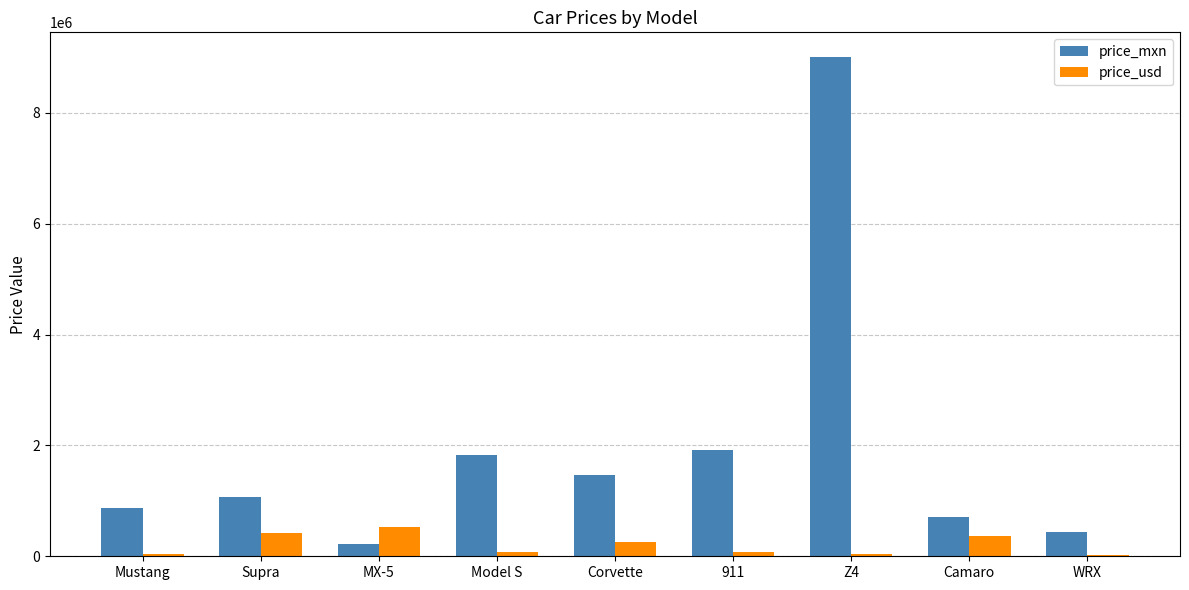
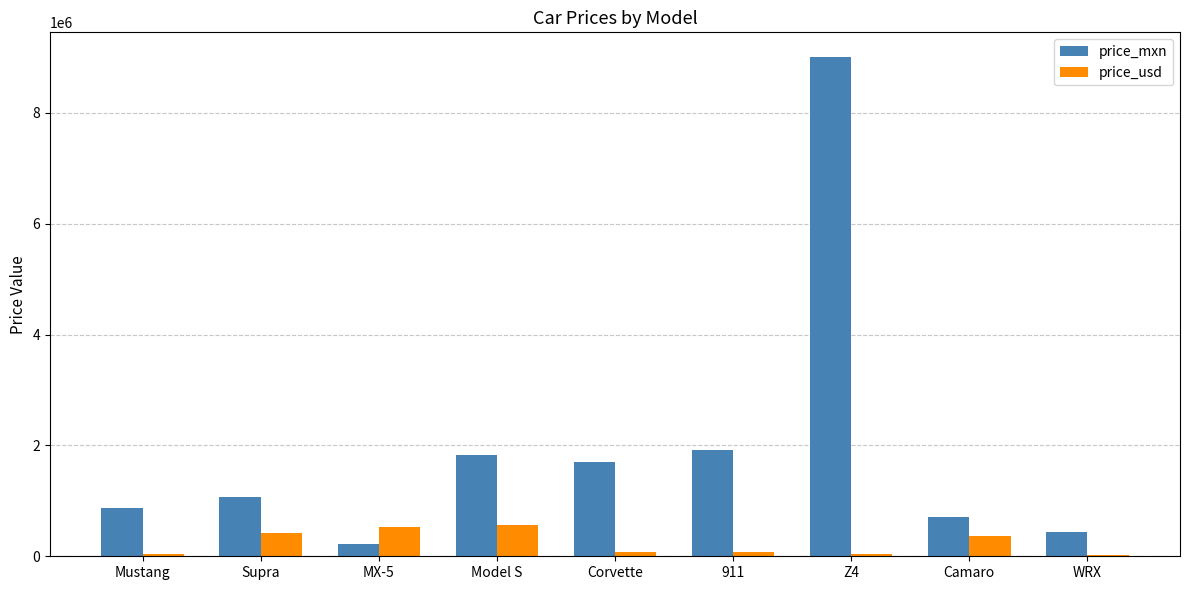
  {
    "price_mxn": {
      "Mustang": 900000,
      "Supra": 1100000,
      "MX-5": 200000,
      "Model S": 1800000,
-     "Corvette": 1500000,
+     "Corvette": 1700000,
      "911": 1900000,
      "Z4": 9000000,
      "Camaro": 700000,
      "WRX": 400000
    },
    "price_usd": {
      "Supra": 400000,
      "MX-5": 500000,
-     "Model S": 100000,
-     "Corvette": 200000,
+     "Model S": 600000,
+     "Corvette": 100000,
      "911": 100000,
      "Camaro": 400000
    }
  }
